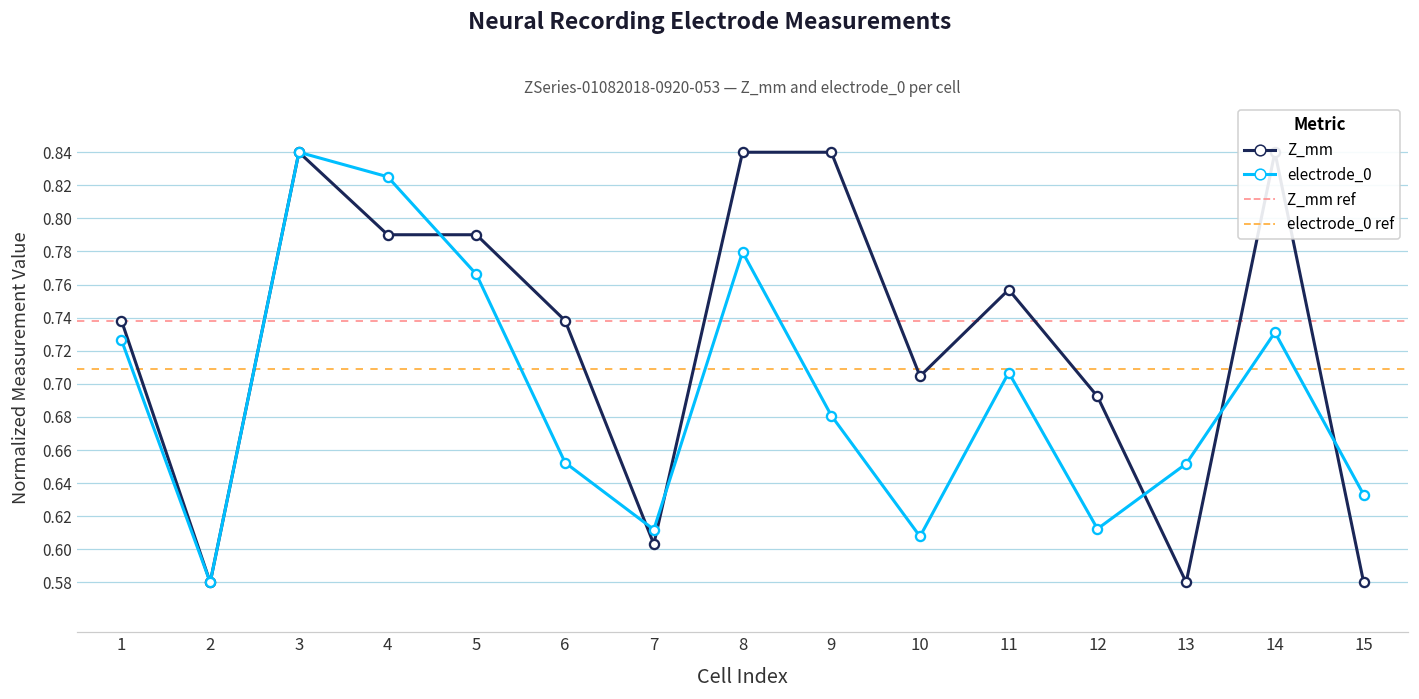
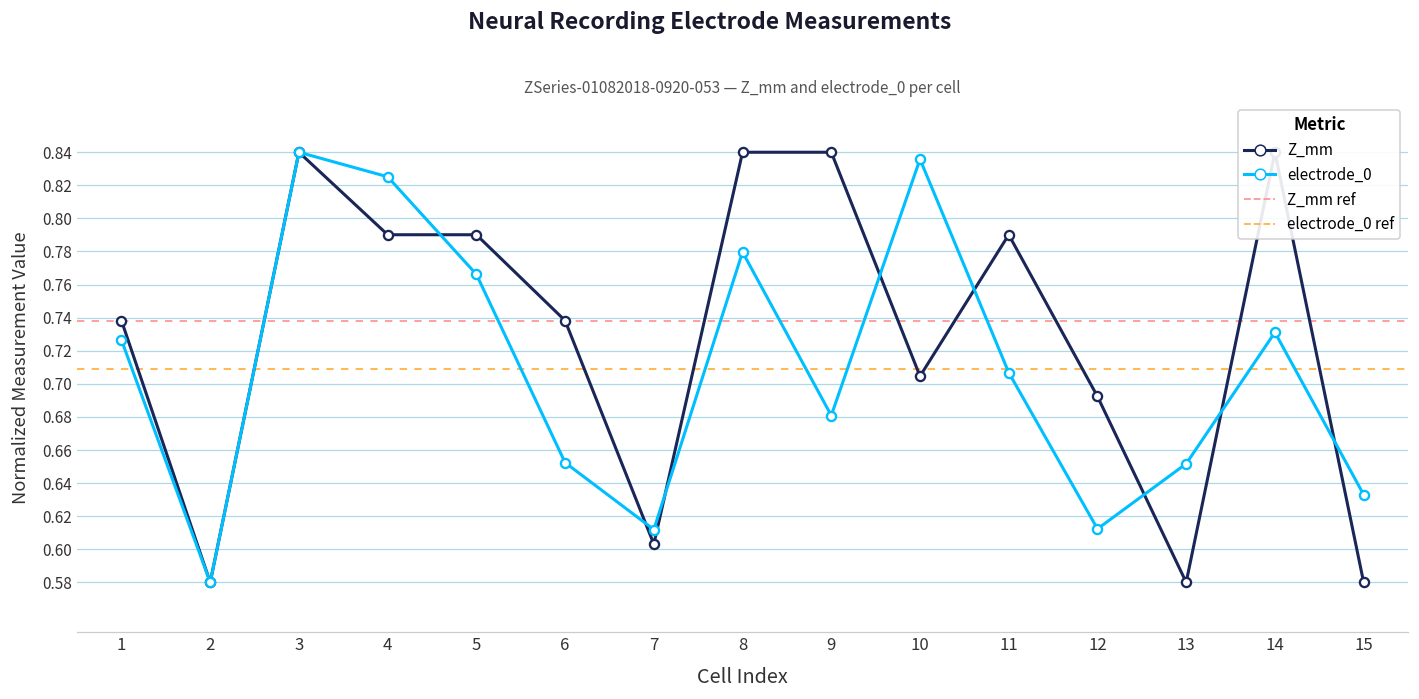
  {
    "Z_mm": {
      "1": 0.738,
      "4": 0.790,
      "5": 0.790,
      "6": 0.738,
      "7": 0.603,
      "8": 0.840,
      "9": 0.840,
      "10": 0.705,
-     "11": 0.757,
+     "11": 0.790,
      "12": 0.692,
      "13": 0.580,
      "15": 0.580
    },
    "electrode_0": {
      "1": 0.726,
      "4": 0.825,
      "5": 0.766,
      "6": 0.652,
      "7": 0.612,
      "8": 0.780,
      "9": 0.681,
-     "10": 0.608,
+     "10": 0.836,
      "11": 0.707,
      "12": 0.612,
      "13": 0.652,
      "14": 0.731,
      "15": 0.633
    }
  }
